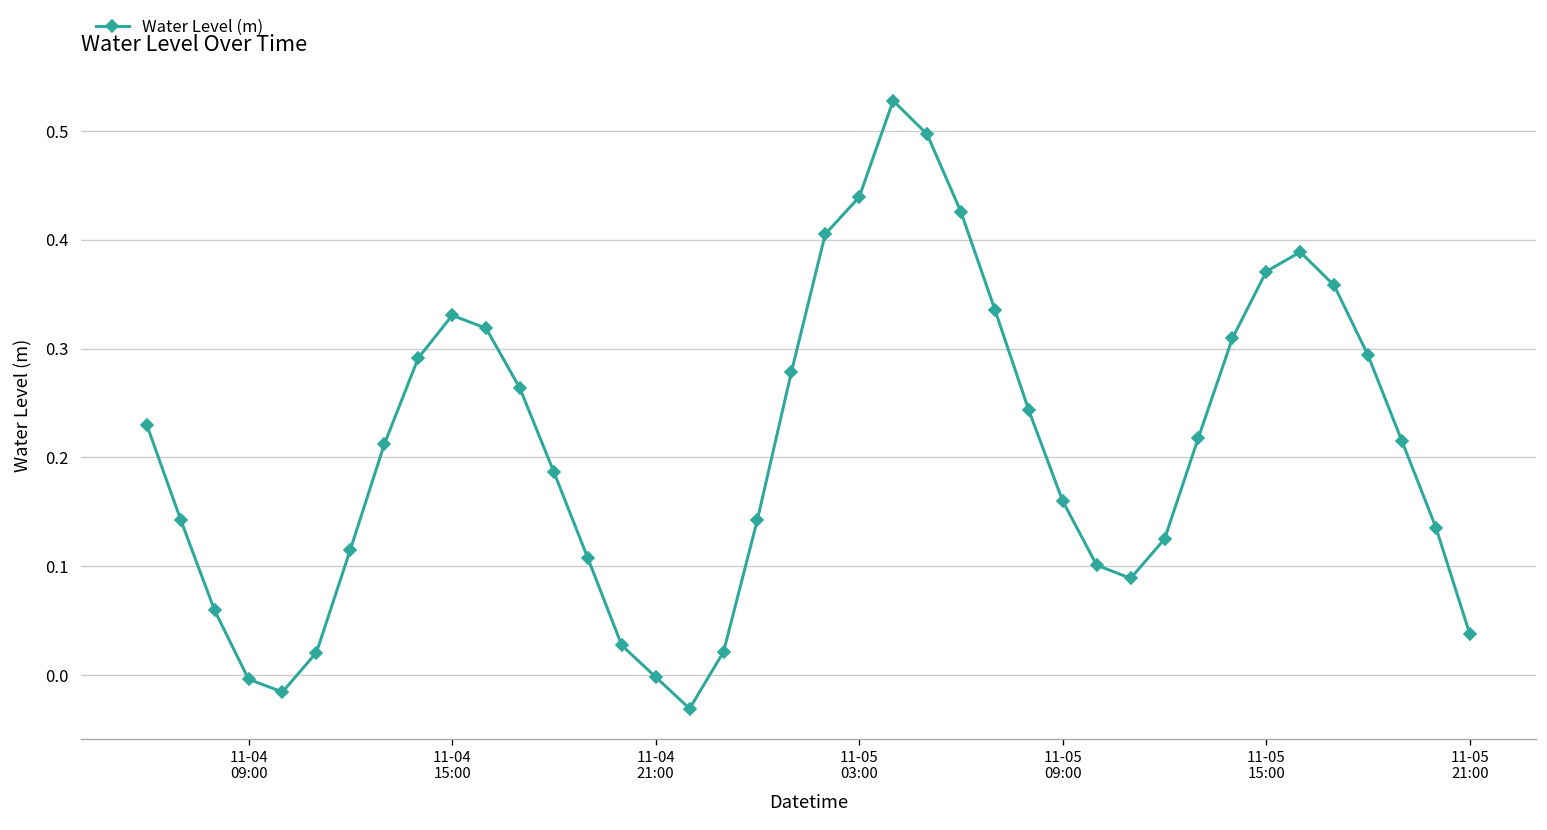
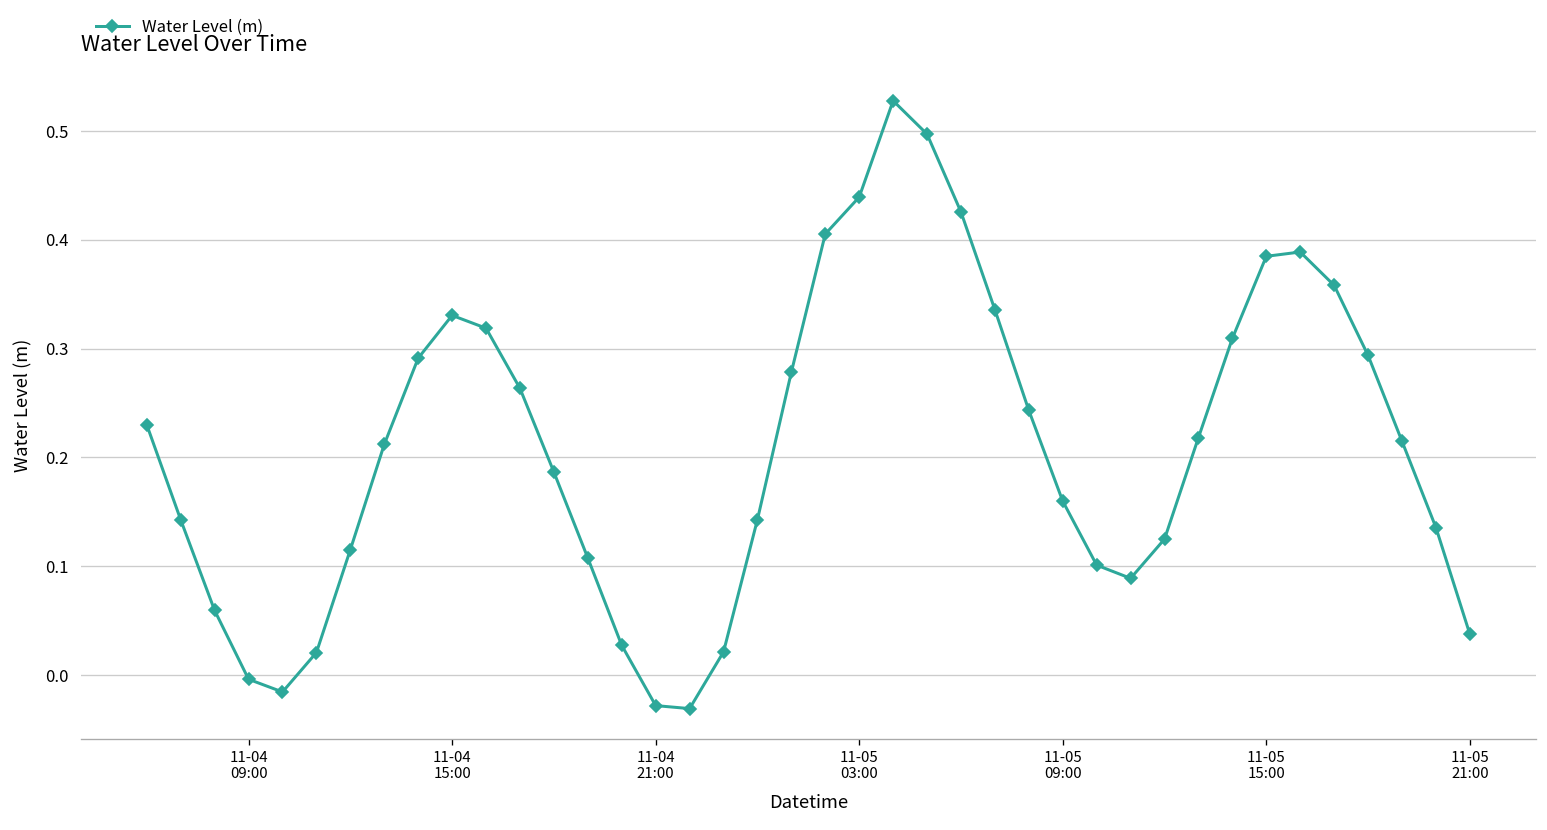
  {
    "11-04 09:00": 0.00,
    "11-04 15:00": 0.33,
-   "11-04 21:00": 0.00,
+   "11-04 21:00": -0.03,
    "11-05 03:00": 0.44,
    "11-05 09:00": 0.16,
-   "11-05 15:00": 0.37,
+   "11-05 15:00": 0.38,
    "11-05 21:00": 0.04
  }
